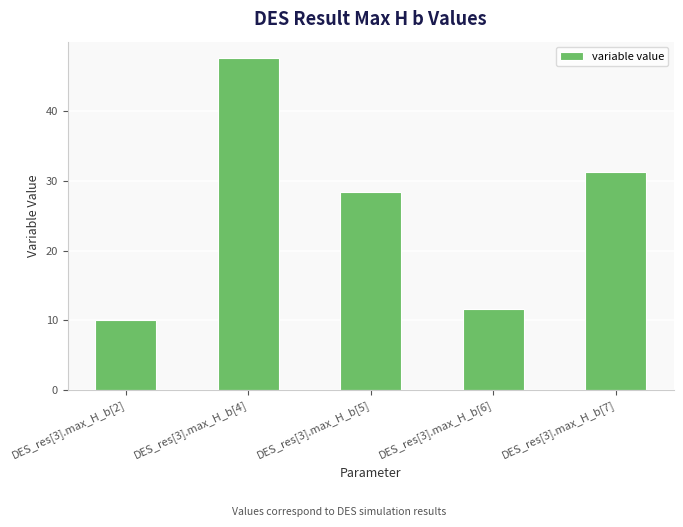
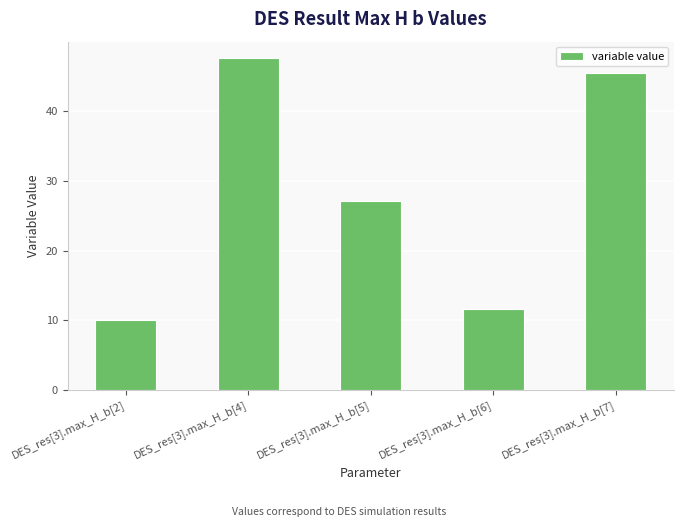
  {
    "DES_res[3].max_H_b[2]": 10,
    "DES_res[3].max_H_b[4]": 48,
-   "DES_res[3].max_H_b[5]": 28,
+   "DES_res[3].max_H_b[5]": 27,
    "DES_res[3].max_H_b[6]": 12,
-   "DES_res[3].max_H_b[7]": 31
+   "DES_res[3].max_H_b[7]": 45
  }
